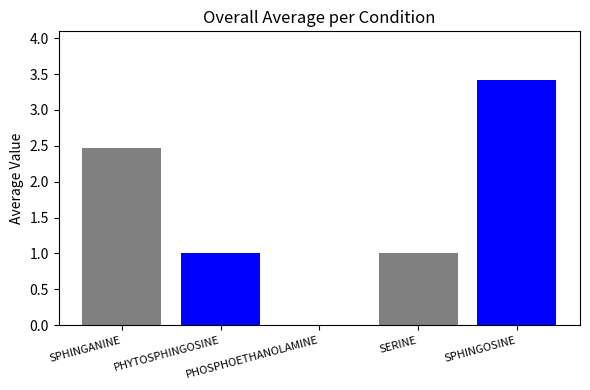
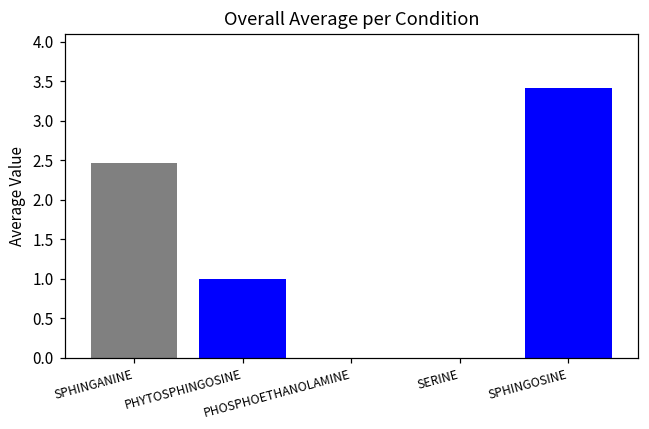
  {
    "SPHINGANINE": 2.5,
    "PHYTOSPHINGOSINE": 1,
    "PHOSPHOETHANOLAMINE": 0,
-   "SERINE": 1,
+   "SERINE": 0,
    "SPHINGOSINE": 3.4
  }
